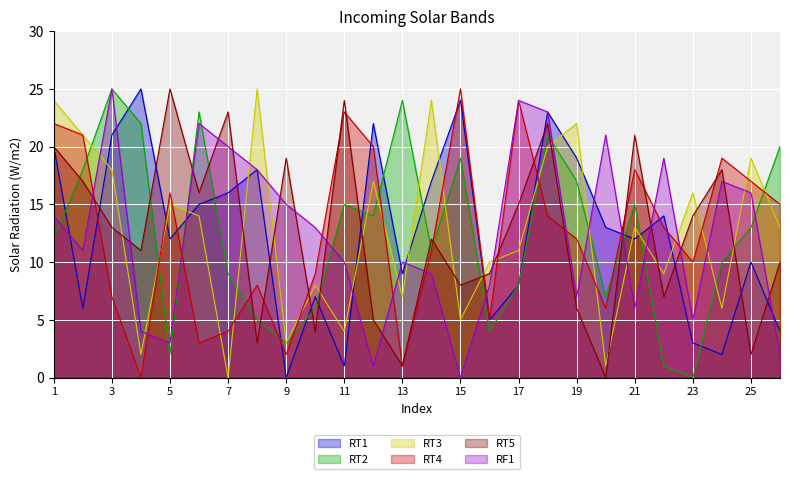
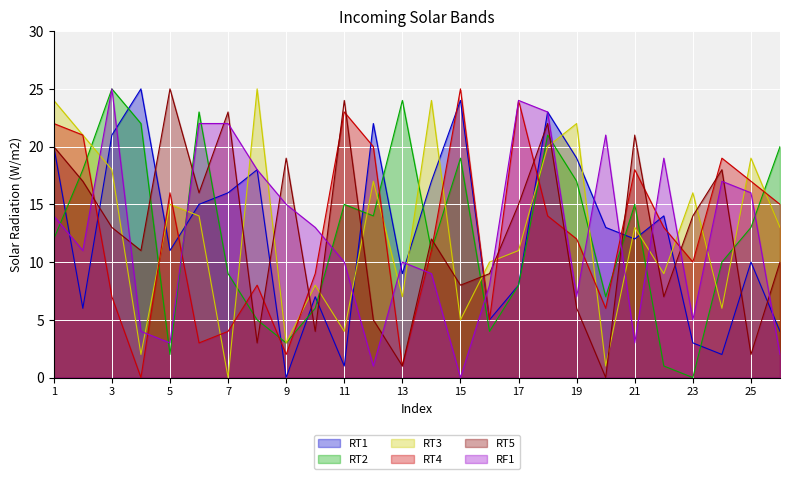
  {
    "RT1": {
      "3": 21,
-     "5": 12,
+     "5": 11,
      "7": 16,
      "9": 0,
      "11": 1,
      "13": 9,
      "15": 24,
      "19": 19,
      "21": 12,
      "23": 3,
      "25": 10
    },
    "RT2": {
      "1": 12,
      "5": 2,
      "7": 9,
      "11": 15,
      "13": 24,
      "15": 19,
      "19": 17,
      "21": 15,
      "23": 0,
      "25": 13
    },
    "RT3": {
      "1": 24,
      "3": 18,
      "5": 15,
      "7": 0,
      "11": 4,
      "13": 7,
      "15": 5,
      "17": 11,
      "19": 22,
      "21": 13,
      "23": 16,
      "25": 19
    },
    "RF1": {
      "1": 14,
      "5": 3,
-     "7": 20,
+     "7": 22,
      "9": 15,
      "11": 10,
      "13": 10,
      "15": 0,
      "19": 7,
-     "21": 6,
+     "21": 3,
      "23": 5,
      "25": 16
    }
  }
